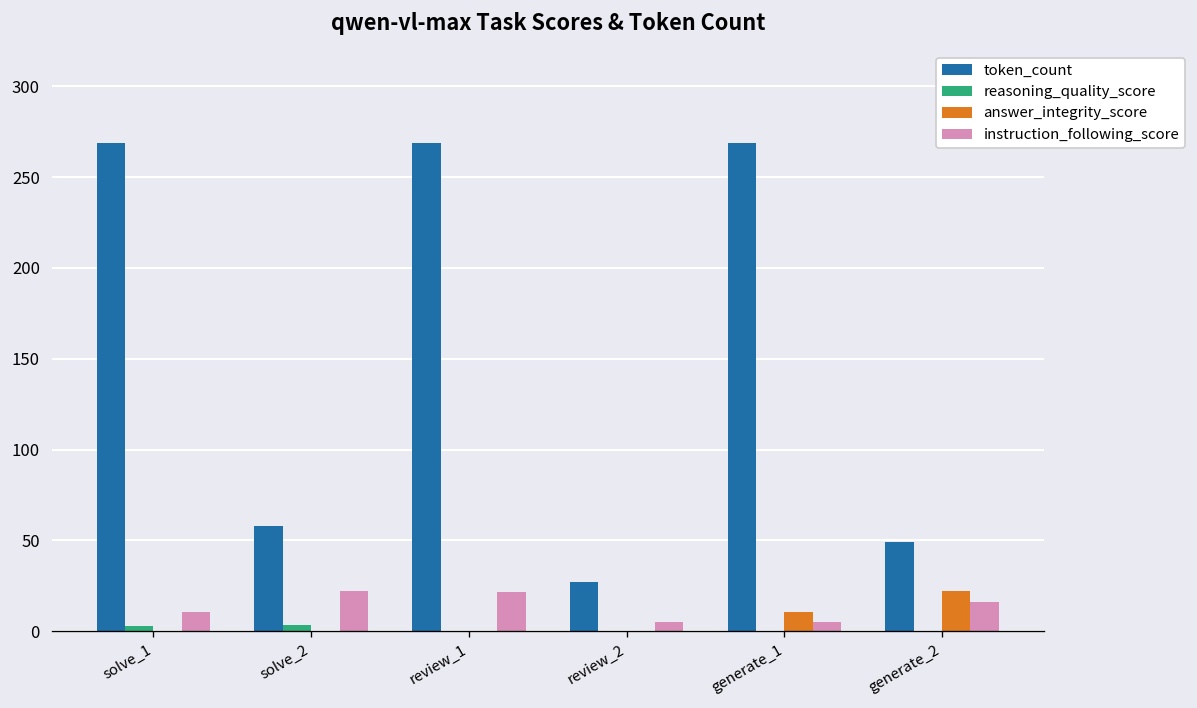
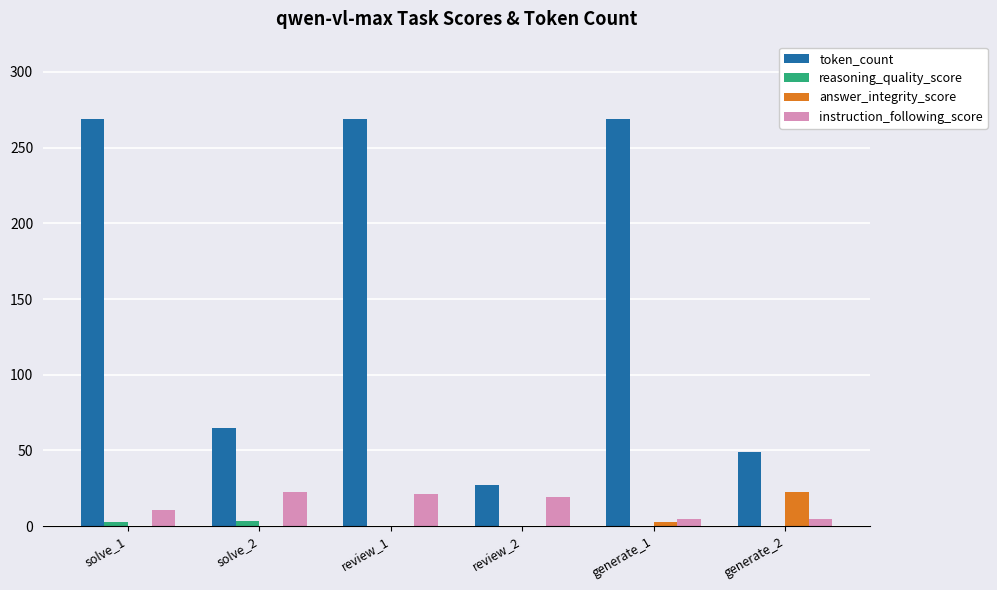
  {
    "token_count": {
      "solve_1": 269,
-     "solve_2": 58,
+     "solve_2": 65,
      "review_1": 269,
      "review_2": 27,
      "generate_1": 269,
      "generate_2": 49
    },
    "reasoning_quality_score": {
      "solve_1": 3,
      "solve_2": 3,
      "review_1": 0,
      "review_2": 0,
      "generate_1": 0,
      "generate_2": 0
    },
    "answer_integrity_score": {
      "solve_1": 0,
      "solve_2": 0,
      "review_1": 0,
      "review_2": 0,
-     "generate_1": 10,
+     "generate_1": 3,
      "generate_2": 22
    },
    "instruction_following_score": {
      "solve_1": 11,
      "solve_2": 22,
      "review_1": 21,
-     "review_2": 5,
+     "review_2": 19,
      "generate_1": 5,
-     "generate_2": 16
+     "generate_2": 5
    }
  }
